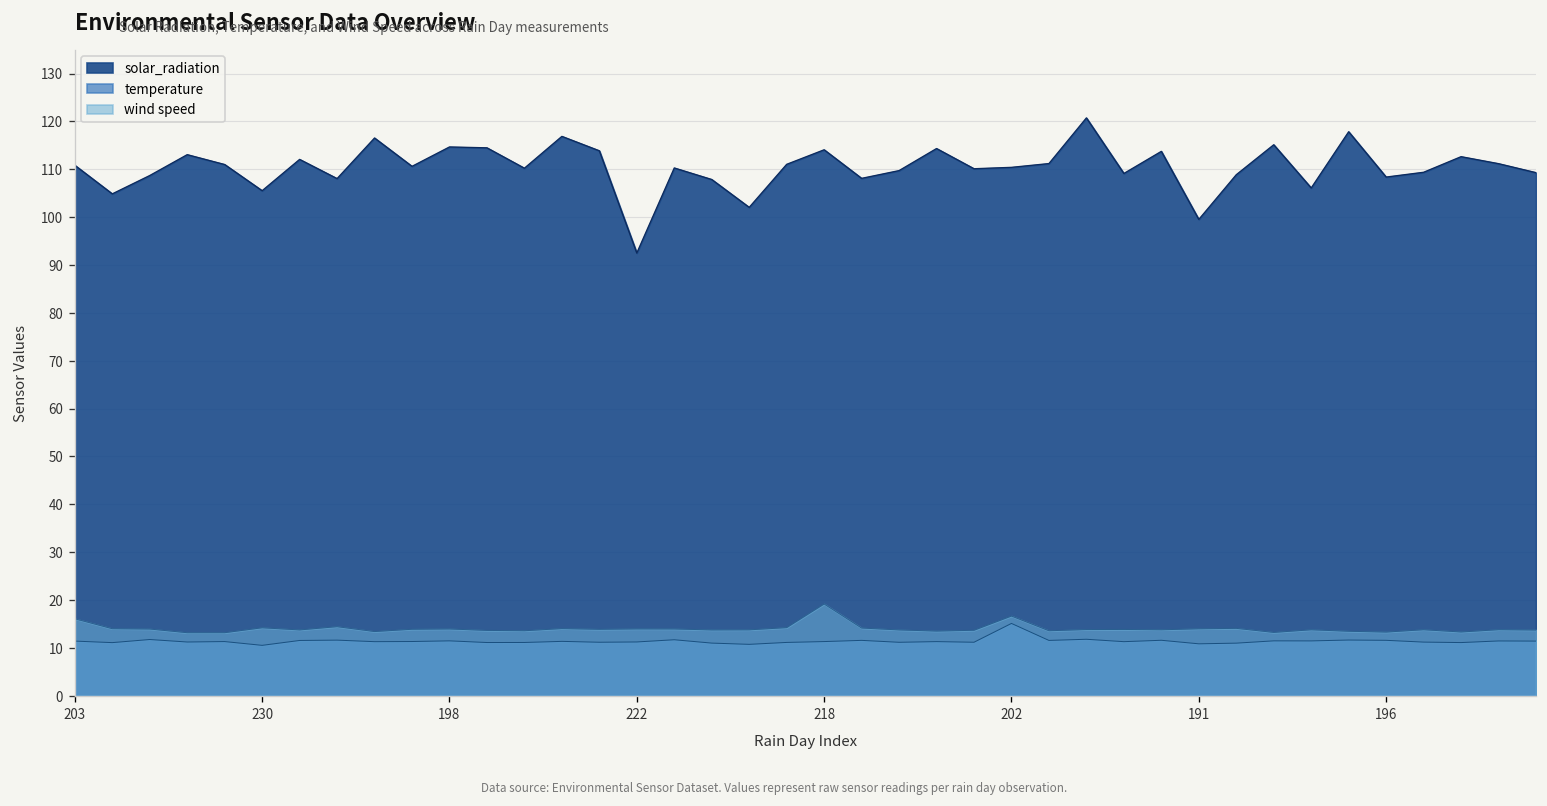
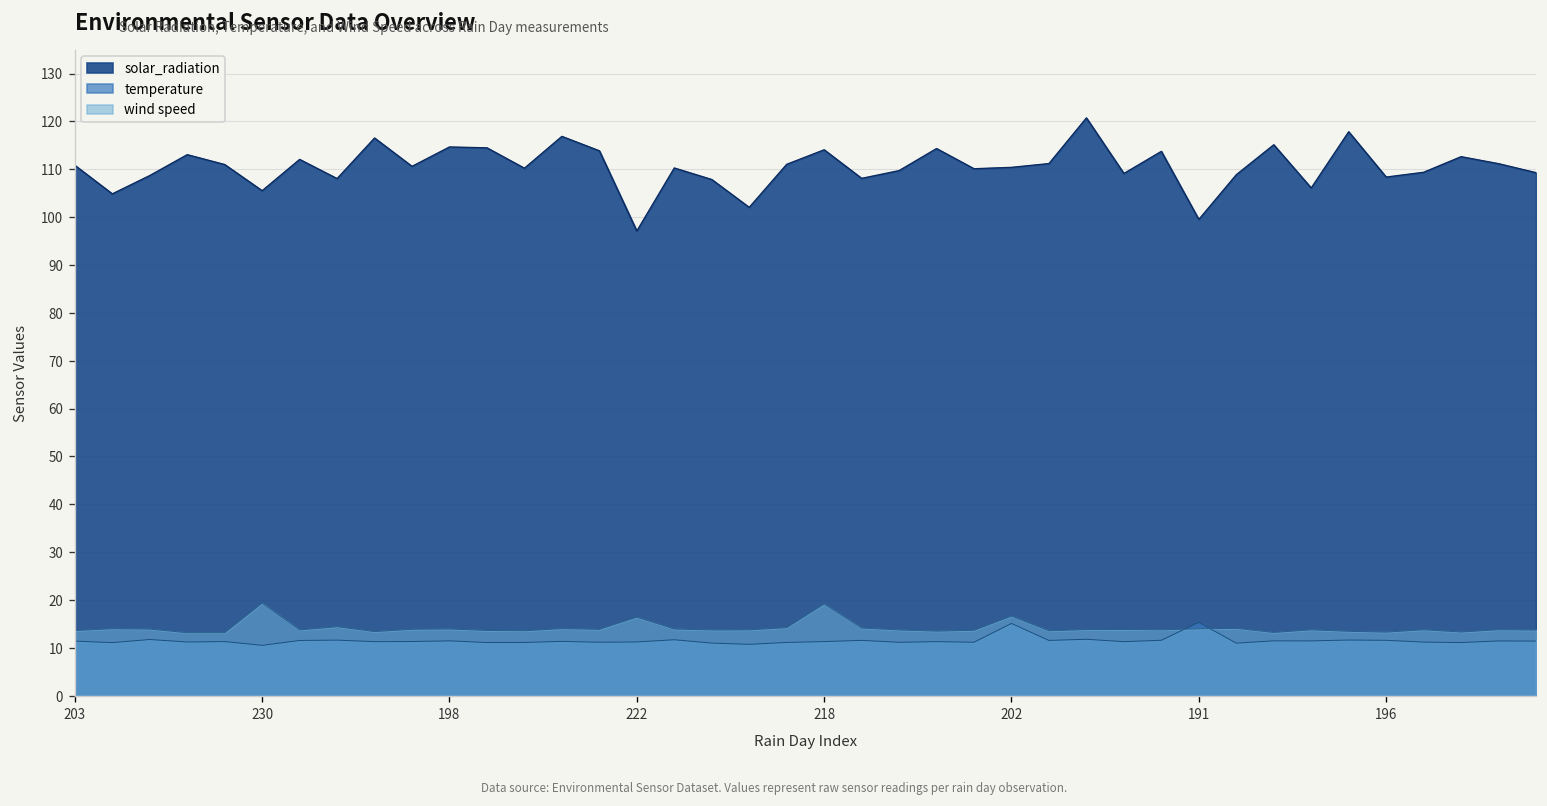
  {
    "solar_radiation": {
      "203": 111,
      "230": 106,
      "198": 115,
-     "222": 93,
+     "222": 97,
      "218": 114,
      "202": 110,
      "191": 100,
      "196": 108
    },
    "temperature": {
      "203": 11,
      "230": 11,
      "198": 11,
      "222": 11,
      "218": 11,
      "202": 15,
-     "191": 11,
+     "191": 15,
      "196": 12
    },
    "wind speed": {
-     "203": 16,
-     "230": 14,
+     "203": 14,
+     "230": 19,
      "198": 14,
-     "222": 14,
+     "222": 16,
      "218": 19,
      "202": 17,
      "191": 14,
      "196": 13
    }
  }
